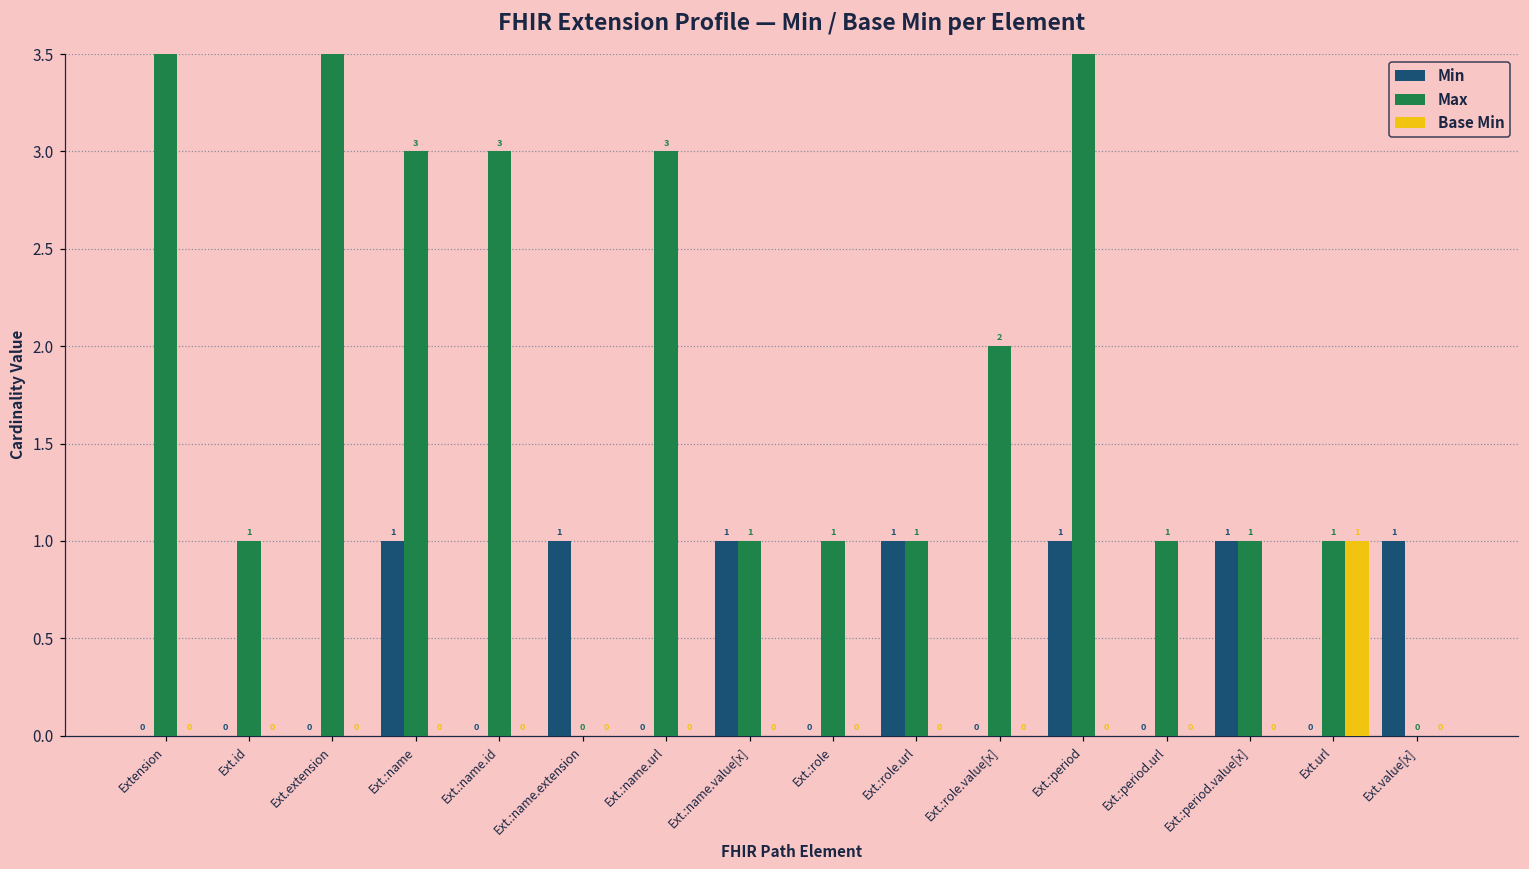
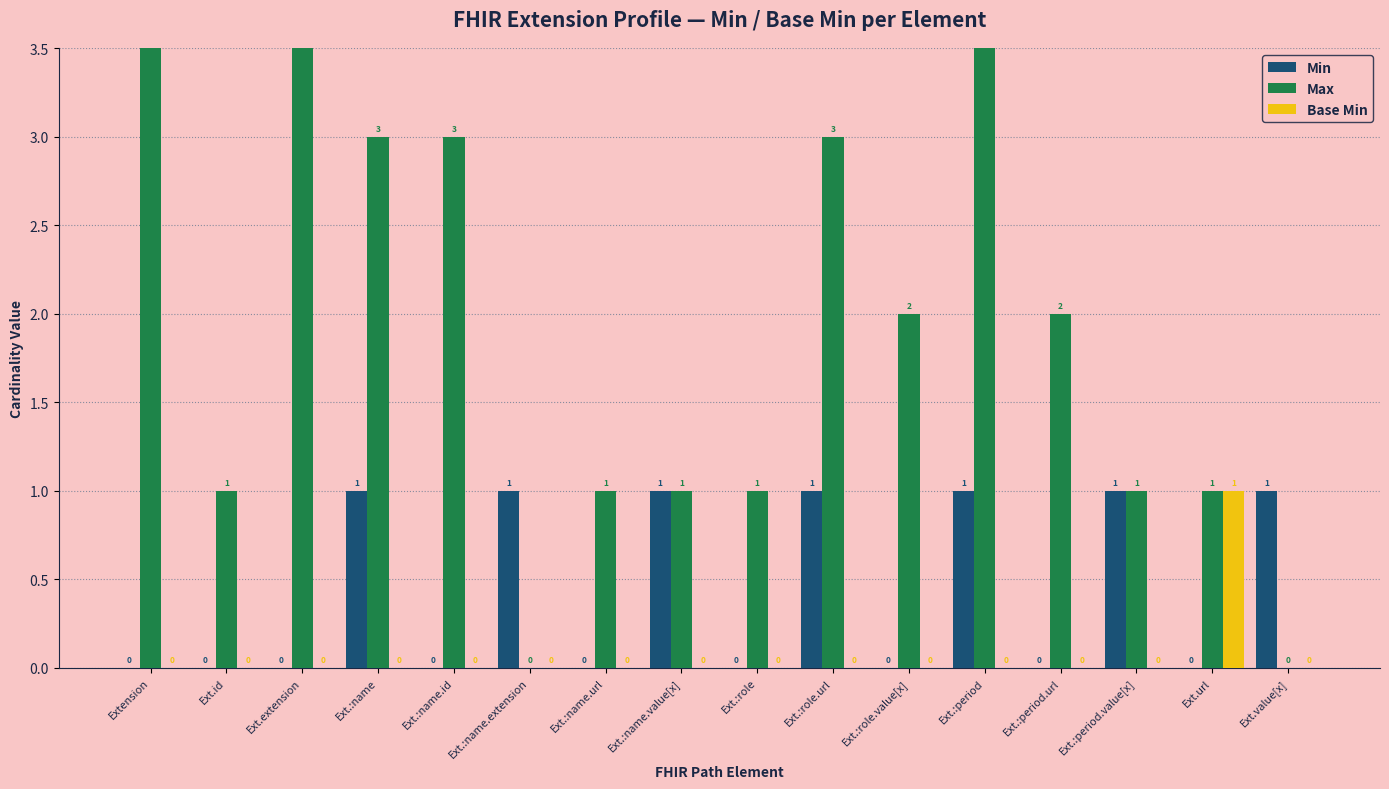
  {
    "Min": {
      "Extension": 0,
      "Ext.id": 0,
      "Ext.extension": 0,
      "Ext.:name": 1,
      "Ext.:name.id": 0,
      "Ext.:name.extension": 1,
      "Ext.:name.url": 0,
      "Ext.:name.value[x]": 1,
      "Ext.:role": 0,
      "Ext.:role.url": 1,
      "Ext.:role.value[x]": 0,
      "Ext.:period": 1,
      "Ext.:period.url": 0,
      "Ext.:period.value[x]": 1,
      "Ext.url": 0,
      "Ext.value[x]": 1
    },
    "Max": {
      "Ext.id": 1,
      "Ext.:name": 3,
      "Ext.:name.id": 3,
      "Ext.:name.extension": 0,
-     "Ext.:name.url": 3,
+     "Ext.:name.url": 1,
      "Ext.:name.value[x]": 1,
      "Ext.:role": 1,
-     "Ext.:role.url": 1,
+     "Ext.:role.url": 3,
      "Ext.:role.value[x]": 2,
-     "Ext.:period.url": 1,
+     "Ext.:period.url": 2,
      "Ext.:period.value[x]": 1,
      "Ext.url": 1,
      "Ext.value[x]": 0
    },
    "Base Min": {
      "Extension": 0,
      "Ext.id": 0,
      "Ext.extension": 0,
      "Ext.:name": 0,
      "Ext.:name.id": 0,
      "Ext.:name.extension": 0,
      "Ext.:name.url": 0,
      "Ext.:name.value[x]": 0,
      "Ext.:role": 0,
      "Ext.:role.url": 0,
      "Ext.:role.value[x]": 0,
      "Ext.:period": 0,
      "Ext.:period.url": 0,
      "Ext.:period.value[x]": 0,
      "Ext.url": 1,
      "Ext.value[x]": 0
    }
  }
